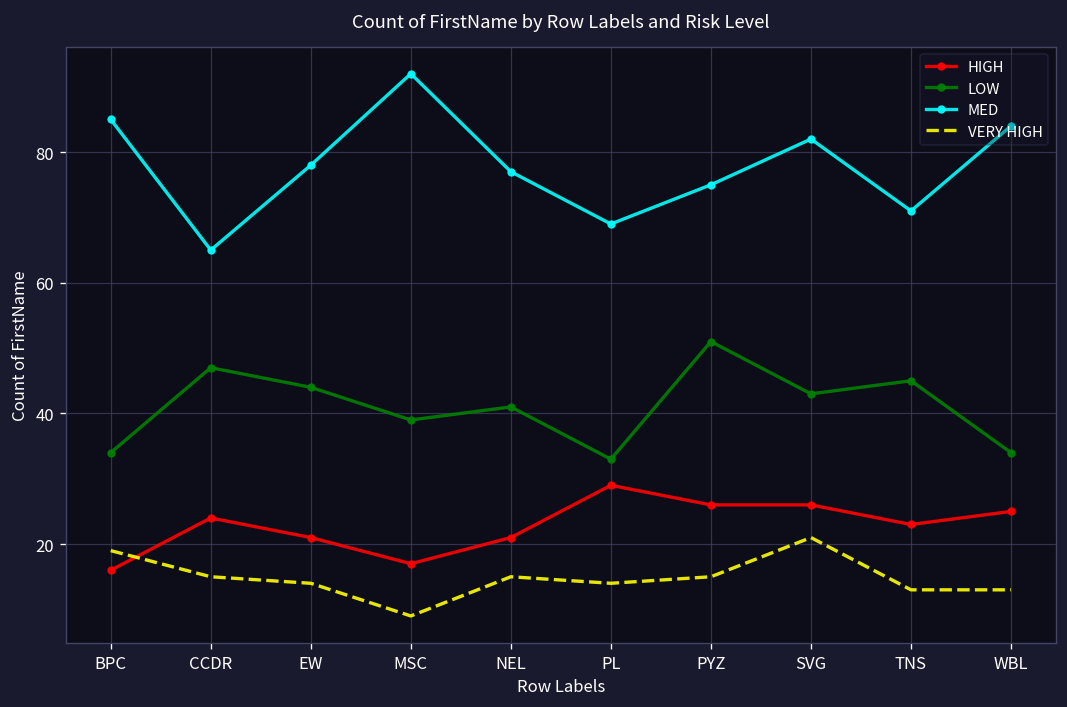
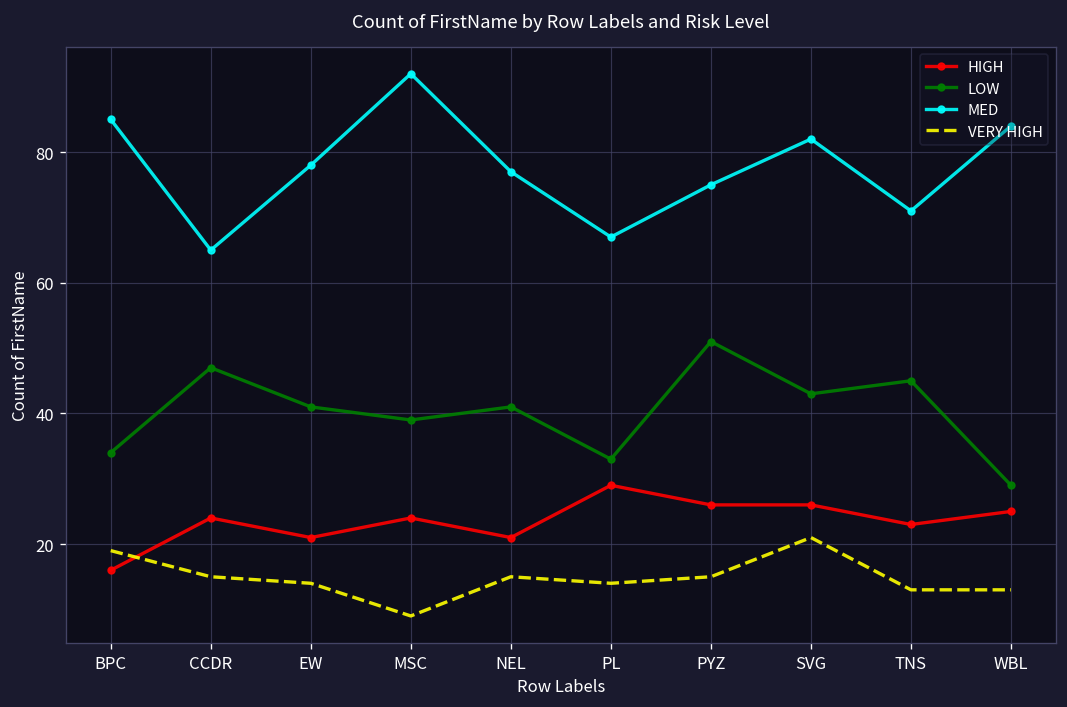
  {
    "HIGH": {
      "BPC": 16,
      "CCDR": 24,
      "EW": 21,
-     "MSC": 17,
+     "MSC": 24,
      "NEL": 21,
      "PL": 29,
      "PYZ": 26,
      "SVG": 26,
      "TNS": 23,
      "WBL": 25
    },
    "LOW": {
      "BPC": 34,
      "CCDR": 47,
-     "EW": 44,
+     "EW": 41,
      "MSC": 39,
      "NEL": 41,
      "PL": 33,
      "PYZ": 51,
      "SVG": 43,
      "TNS": 45,
-     "WBL": 34
+     "WBL": 29
    },
    "MED": {
      "BPC": 85,
      "CCDR": 65,
      "EW": 78,
      "MSC": 92,
      "NEL": 77,
-     "PL": 69,
+     "PL": 67,
      "PYZ": 75,
      "SVG": 82,
      "TNS": 71
    },
    "VERY HIGH": {
      "BPC": 19,
      "CCDR": 15,
      "EW": 14,
      "MSC": 9,
      "NEL": 15,
      "PL": 14,
      "PYZ": 15,
      "SVG": 21,
      "TNS": 13,
      "WBL": 13
    }
  }
